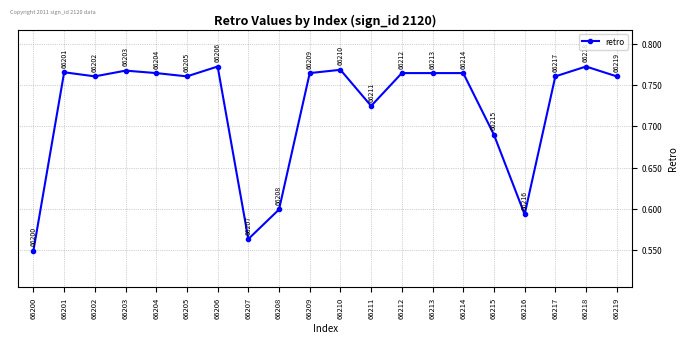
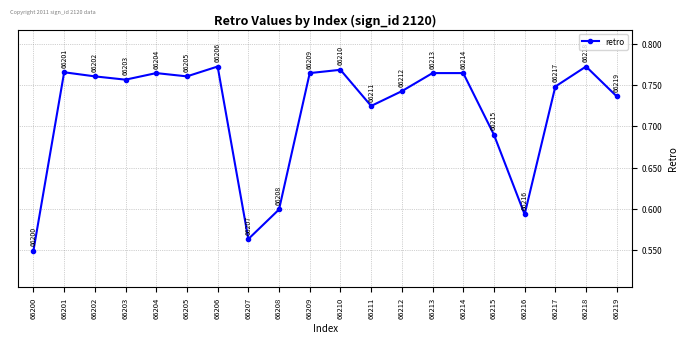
  {
-   "66203": 0.77,
-   "66212": 0.77,
-   "66217": 0.76,
-   "66219": 0.76
+   "66203": 0.76,
+   "66212": 0.74,
+   "66217": 0.75,
+   "66219": 0.74
  }
